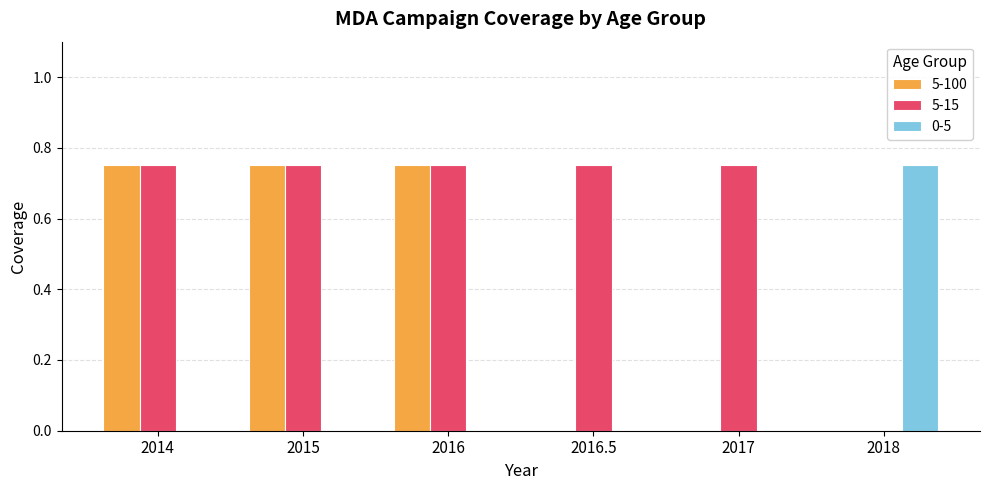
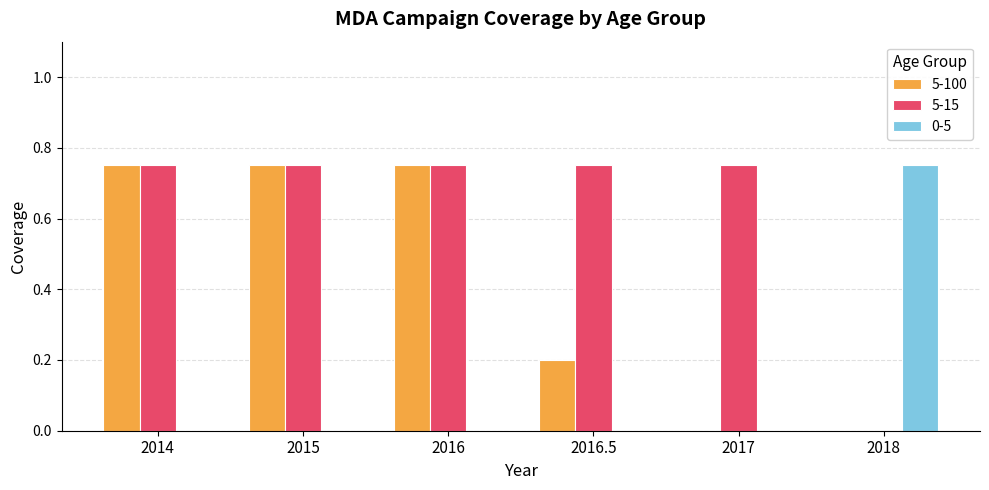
  {
    "5-100": {
      "2014": 0.75,
      "2015": 0.75,
      "2016": 0.75,
-     "2016.5": 0.0,
+     "2016.5": 0.2,
      "2017": 0.0,
      "2018": 0.0
    },
    "5-15": {
      "2014": 0.75,
      "2015": 0.75,
      "2016": 0.75,
      "2016.5": 0.75,
      "2017": 0.75,
      "2018": 0.0
    },
    "0-5": {
      "2014": 0.0,
      "2015": 0.0,
      "2016": 0.0,
      "2016.5": 0.0,
      "2017": 0.0,
      "2018": 0.75
    }
  }
